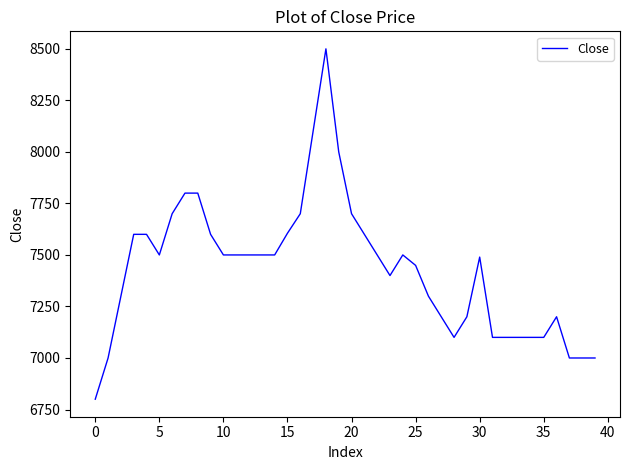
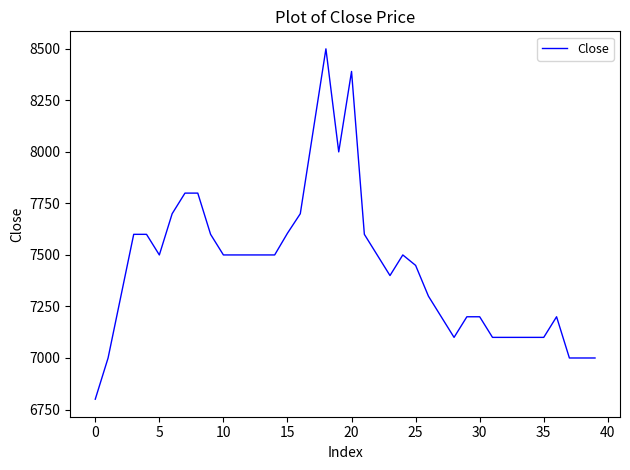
  {
    "0": 6800,
    "5": 7500,
    "10": 7500,
    "15": 7610,
-   "20": 7700,
+   "20": 8390,
    "25": 7450,
-   "30": 7490,
+   "30": 7200,
    "35": 7100
  }
